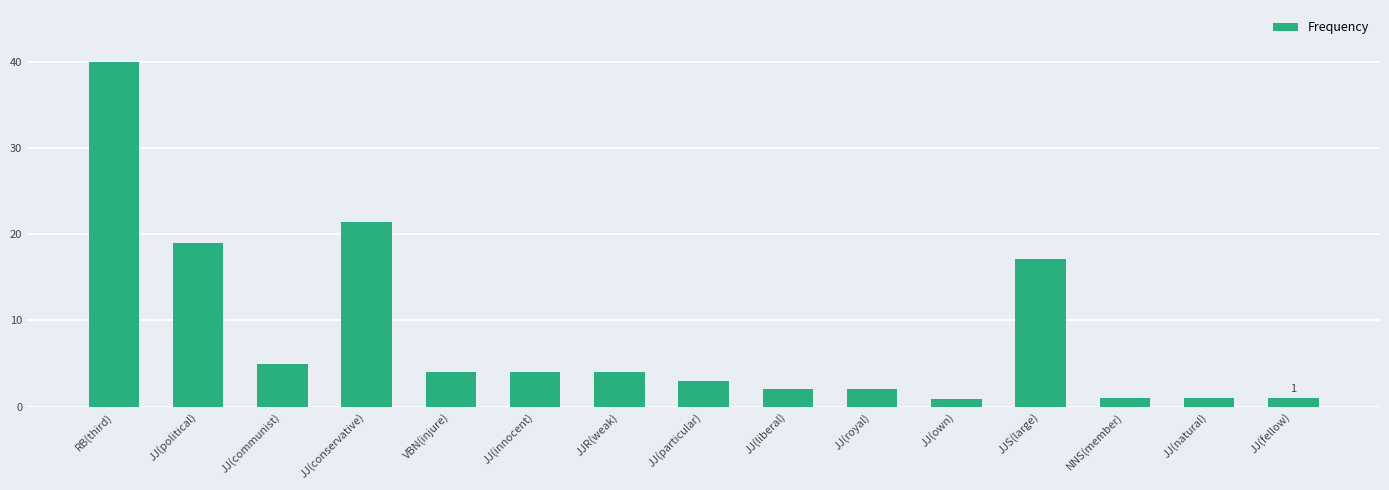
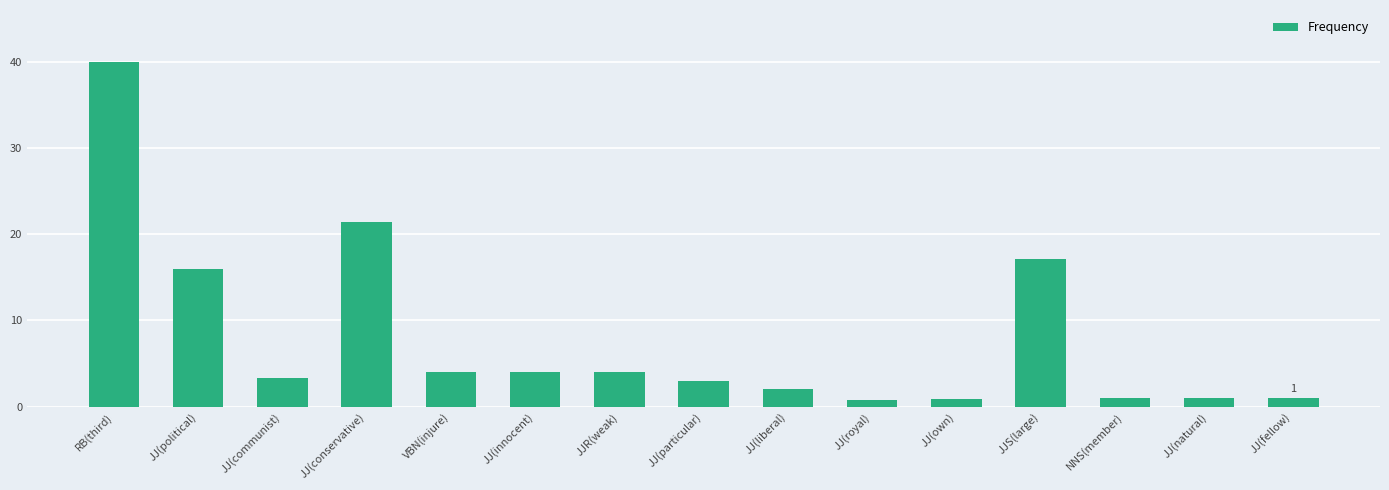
  {
    "RB(third)": 40,
-   "JJ(political)": 19,
-   "JJ(communist)": 5,
+   "JJ(political)": 16,
+   "JJ(communist)": 3,
    "JJ(conservative)": 21,
    "VBN(injure)": 4,
    "JJ(innocent)": 4,
    "JJR(weak)": 4,
    "JJ(particular)": 3,
    "JJ(liberal)": 2,
-   "JJ(royal)": 2,
+   "JJ(royal)": 1,
    "JJ(own)": 1,
    "JJS(large)": 17,
    "NNS(member)": 1,
    "JJ(natural)": 1
  }
